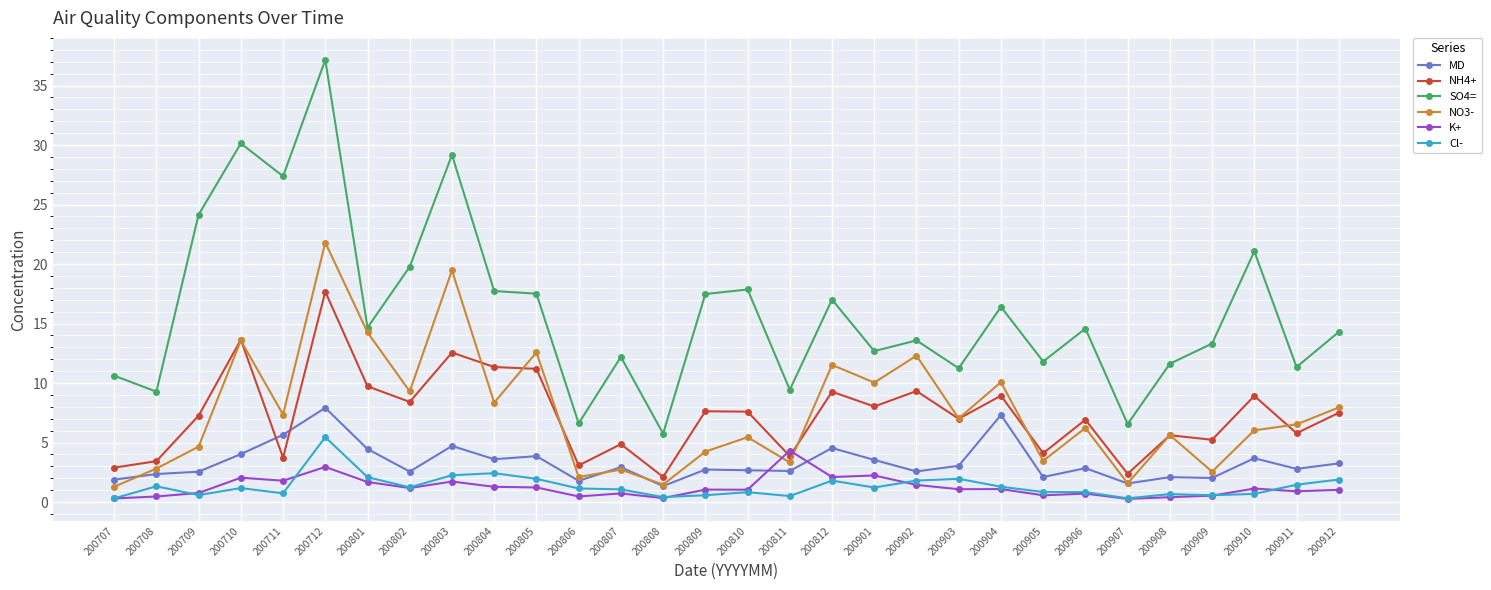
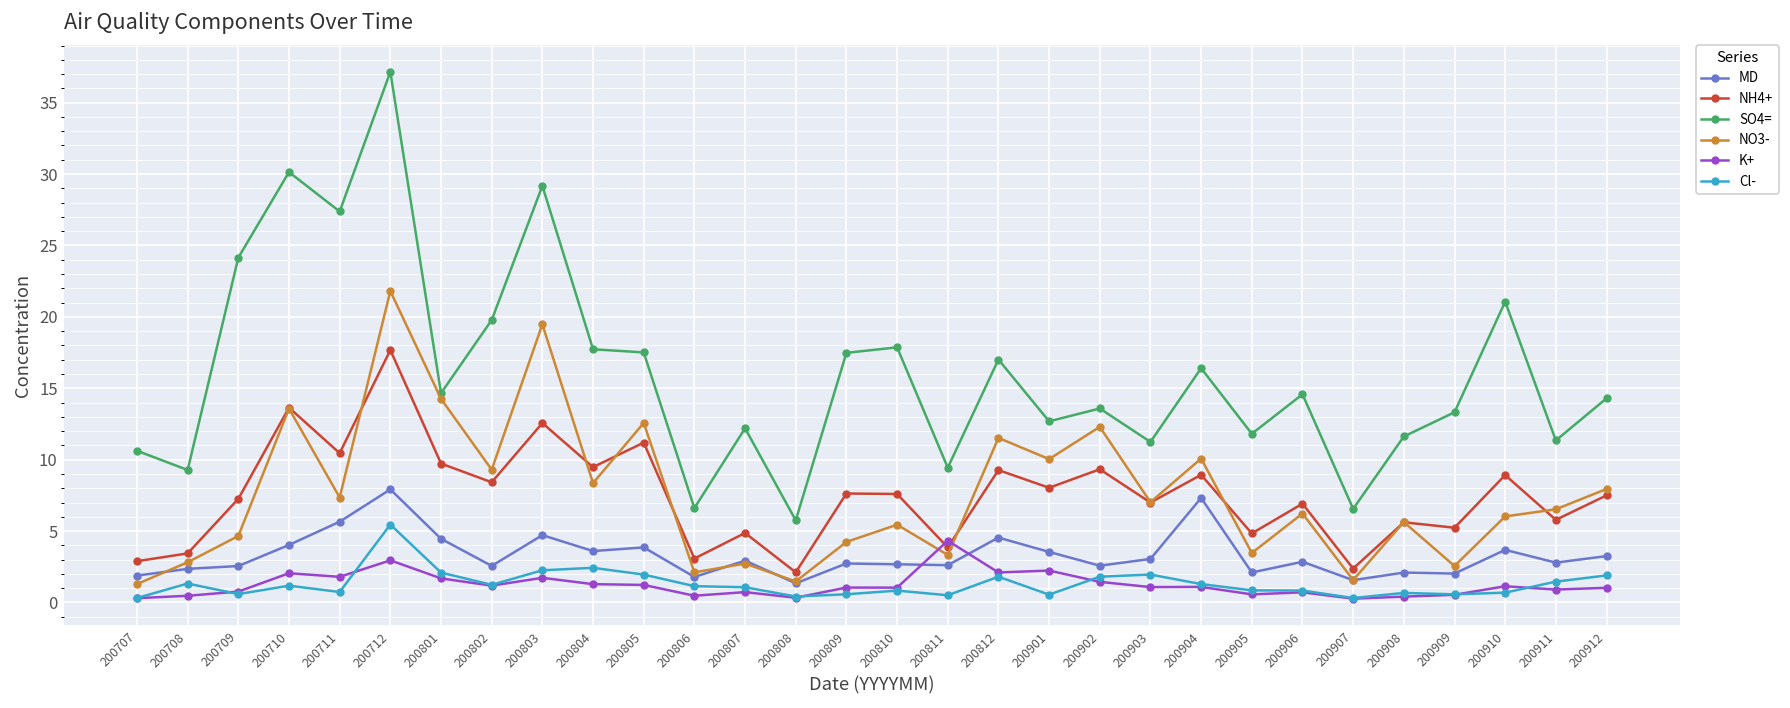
  {
    "MD": {
      "200707": 1.9,
      "200708": 2.4,
      "200709": 2.6,
      "200710": 4.0,
      "200711": 5.7,
      "200712": 7.9,
      "200801": 4.5,
      "200802": 2.6,
      "200803": 4.7,
      "200804": 3.6,
      "200805": 3.9,
      "200806": 1.8,
      "200809": 2.7,
      "200810": 2.7,
      "200811": 2.6,
      "200812": 4.5,
      "200901": 3.5,
      "200902": 2.6,
      "200903": 3.0,
      "200904": 7.3,
      "200905": 2.1,
      "200906": 2.8,
      "200908": 2.1,
      "200909": 2.0,
      "200910": 3.7,
      "200911": 2.8,
      "200912": 3.2
    },
    "NH4+": {
      "200707": 2.9,
      "200708": 3.4,
      "200709": 7.3,
-     "200711": 3.7,
+     "200711": 10.5,
      "200712": 17.7,
      "200801": 9.7,
      "200802": 8.4,
      "200803": 12.6,
-     "200804": 11.3,
+     "200804": 9.5,
      "200805": 11.2,
      "200806": 3.1,
      "200807": 4.9,
      "200808": 2.1,
      "200809": 7.6,
      "200810": 7.6,
      "200811": 3.9,
      "200812": 9.3,
      "200901": 8.0,
      "200902": 9.3,
      "200904": 8.9,
-     "200905": 4.1,
+     "200905": 4.8,
      "200906": 6.9,
      "200907": 2.4,
      "200909": 5.2,
      "200910": 8.9,
      "200911": 5.8,
      "200912": 7.5
    },
    "SO4=": {
      "200707": 10.6,
      "200708": 9.3,
      "200709": 24.1,
      "200710": 30.1,
      "200711": 27.4,
      "200712": 37.2,
      "200801": 14.7,
      "200802": 19.8,
      "200803": 29.2,
      "200804": 17.7,
      "200805": 17.5,
      "200806": 6.6,
      "200807": 12.2,
      "200808": 5.7,
      "200809": 17.5,
      "200810": 17.9,
      "200811": 9.4,
      "200812": 17.0,
      "200901": 12.7,
      "200902": 13.6,
      "200903": 11.2,
      "200904": 16.4,
      "200905": 11.8,
      "200906": 14.6,
      "200907": 6.6,
      "200908": 11.6,
      "200909": 13.3,
      "200910": 21.1,
      "200911": 11.3,
      "200912": 14.3
    },
    "NO3-": {
      "200707": 1.3,
      "200708": 2.8,
      "200709": 4.7,
      "200711": 7.4,
      "200712": 21.8,
      "200801": 14.3,
      "200802": 9.3,
      "200803": 19.5,
      "200804": 8.4,
      "200805": 12.6,
      "200806": 2.1,
      "200809": 4.2,
      "200810": 5.4,
      "200811": 3.3,
      "200812": 11.5,
      "200901": 10.0,
      "200902": 12.3,
      "200904": 10.1,
      "200905": 3.5,
      "200906": 6.2,
      "200909": 2.6,
      "200910": 6.0,
      "200911": 6.5,
      "200912": 7.9
    },
    "K+": {
      "200708": 0.5,
      "200710": 2.0,
      "200711": 1.8,
      "200712": 3.0,
      "200801": 1.7,
      "200803": 1.7,
      "200804": 1.3,
      "200805": 1.2,
      "200806": 0.5,
      "200807": 0.7,
      "200809": 1.0,
      "200811": 4.3,
      "200812": 2.1,
      "200901": 2.2,
      "200902": 1.4,
      "200903": 1.1,
      "200905": 0.6,
      "200908": 0.4,
      "200910": 1.1,
      "200911": 0.9,
      "200912": 1.0
    },
    "Cl-": {
      "200708": 1.3,
      "200710": 1.2,
      "200711": 0.7,
      "200712": 5.5,
      "200801": 2.1,
      "200803": 2.3,
      "200804": 2.4,
      "200805": 2.0,
      "200806": 1.1,
      "200807": 1.1,
      "200809": 0.6,
      "200811": 0.5,
      "200812": 1.8,
-     "200901": 1.2,
+     "200901": 0.5,
      "200902": 1.8,
      "200903": 2.0,
      "200905": 0.8,
      "200908": 0.7,
      "200910": 0.7,
      "200911": 1.5,
      "200912": 1.9
    }
  }
